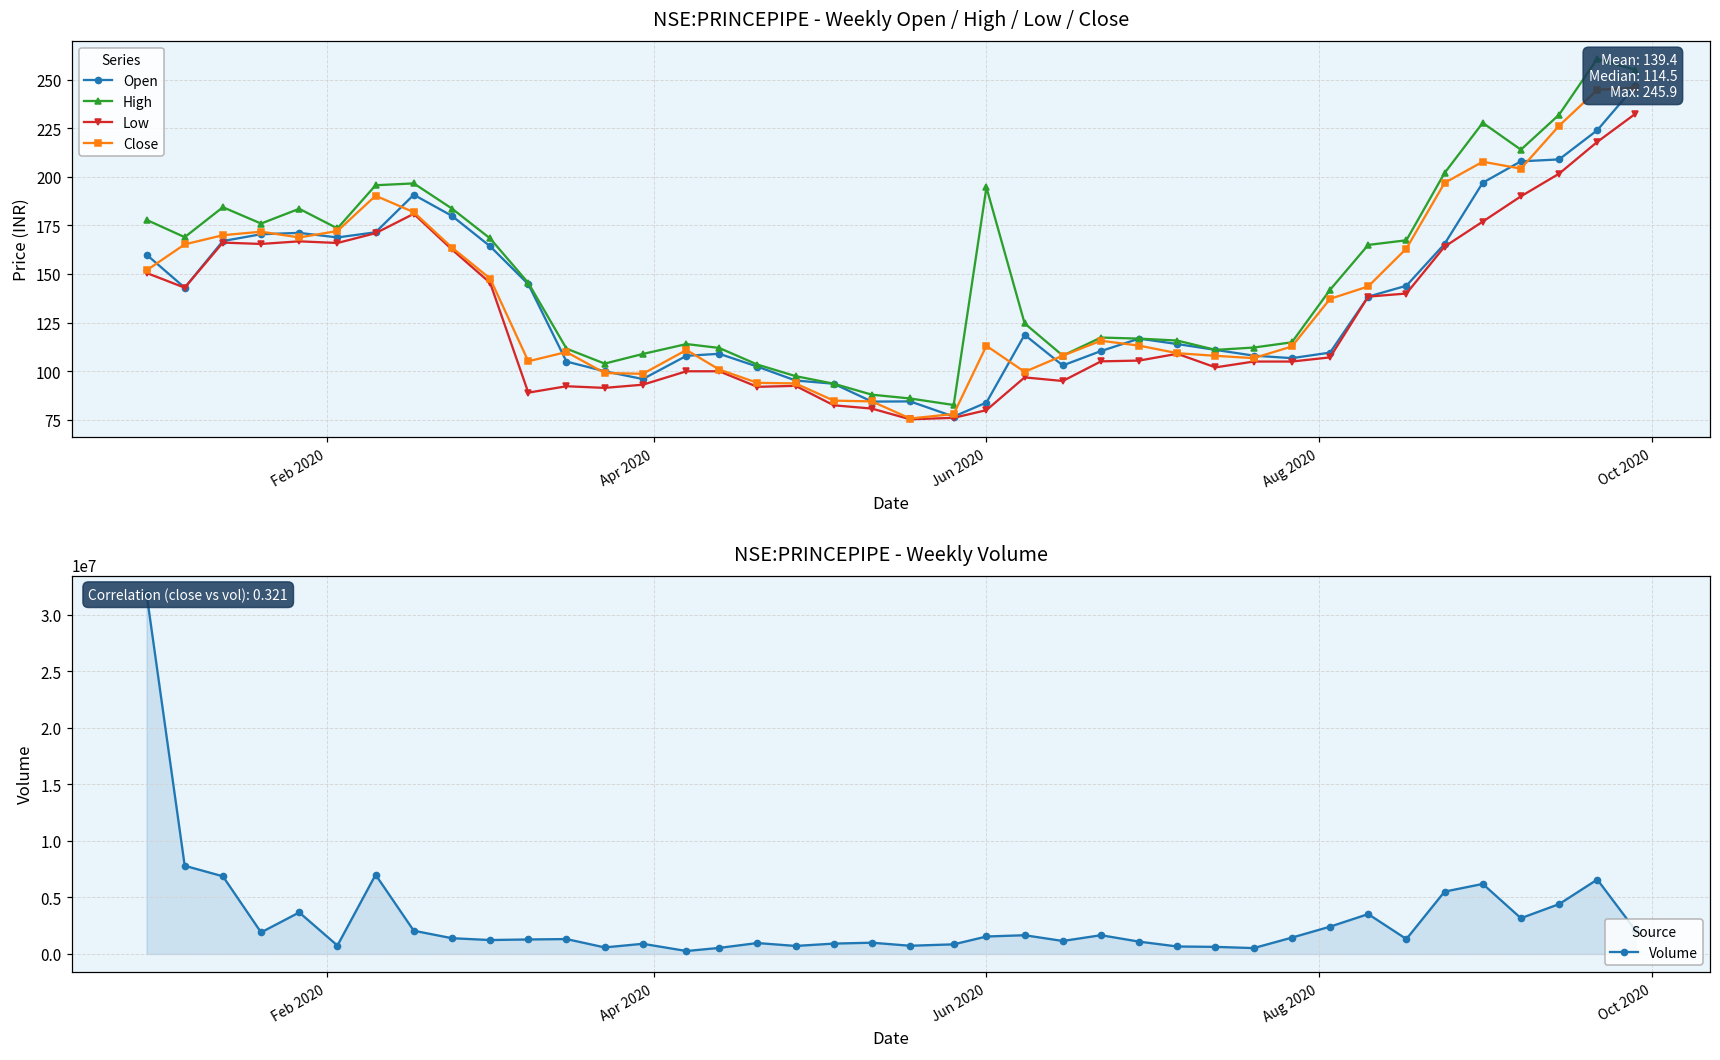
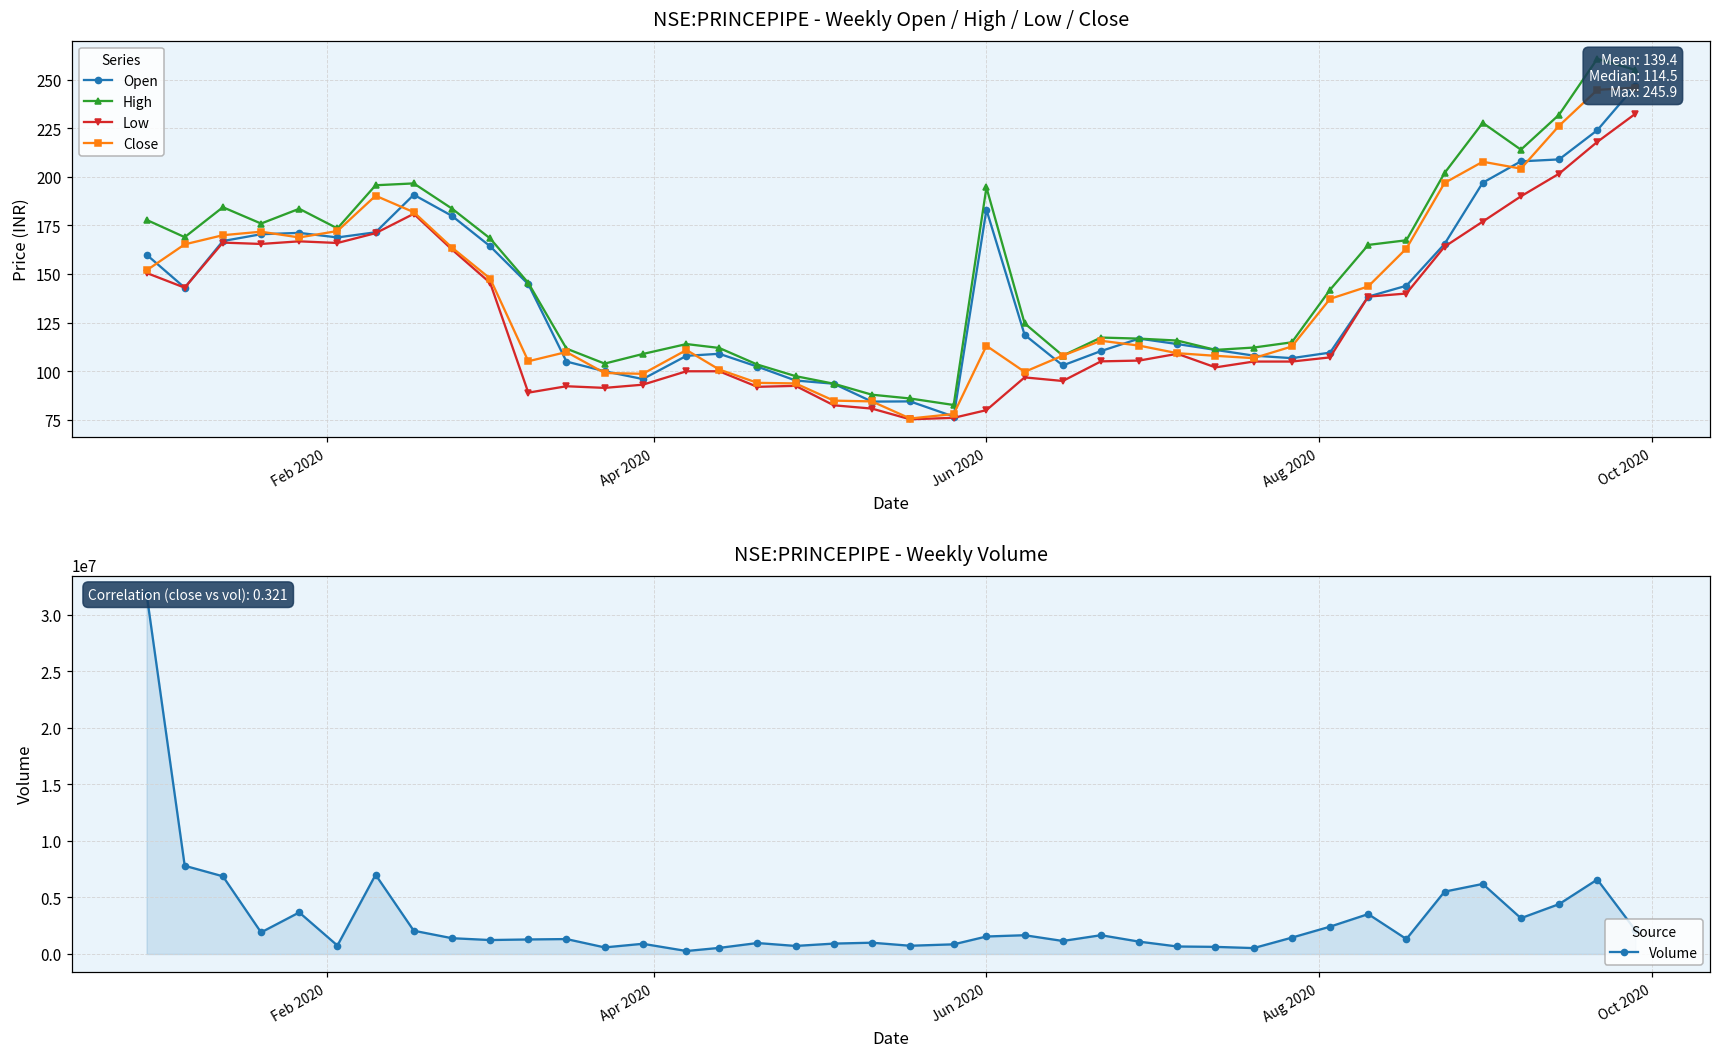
  {
    "NSE:PRINCEPIPE - Weekly Open / High / Low / Close": {
      "Open": {
-       "Jun 2020": 84
+       "Jun 2020": 183
      },
      "High": {
        "Jun 2020": 195
      },
      "Low": {
        "Jun 2020": 80
      },
      "Close": {
        "Jun 2020": 113
      }
    },
    "NSE:PRINCEPIPE - Weekly Volume": {
      "Jun 2020": 1500000
    }
  }
